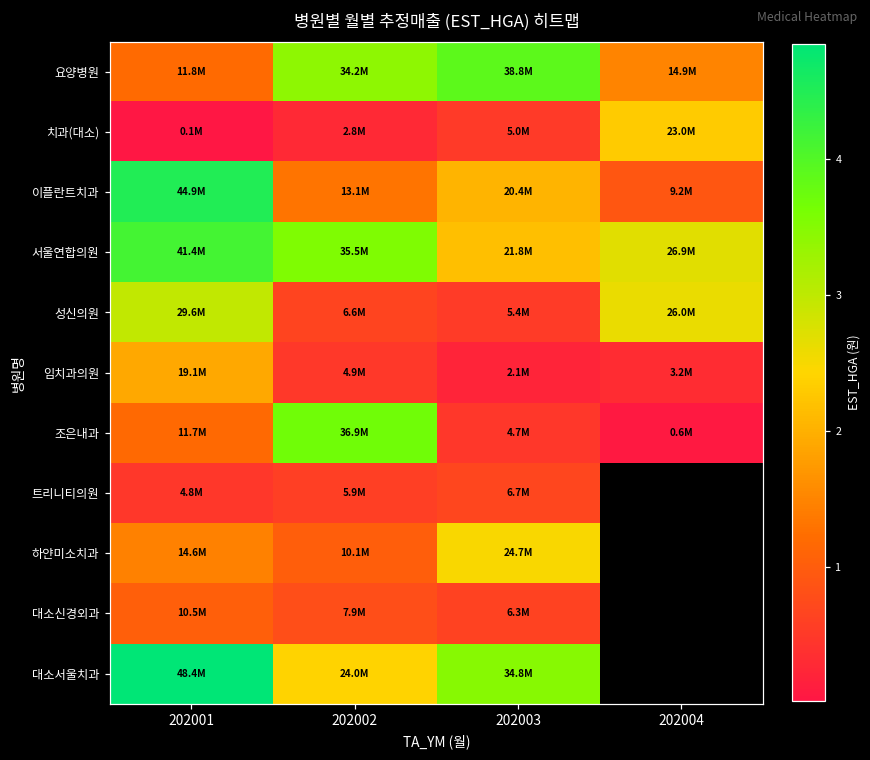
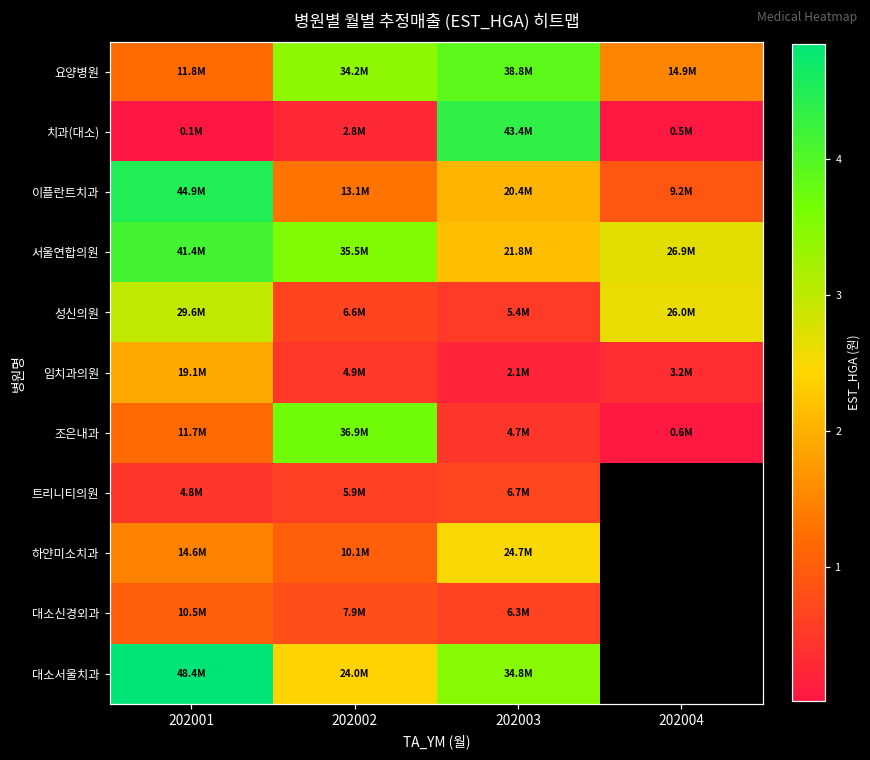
  {
    "요양병원": {
      "202001": "11.8M",
      "202002": "34.2M",
      "202003": "38.8M",
      "202004": "14.9M"
    },
    "치과(대소)": {
      "202001": "0.1M",
      "202002": "2.8M",
-     "202003": "5.0M",
-     "202004": "23.0M"
+     "202003": "43.4M",
+     "202004": "0.5M"
    },
    "이플란트치과": {
      "202001": "44.9M",
      "202002": "13.1M",
      "202003": "20.4M",
      "202004": "9.2M"
    },
    "서울연합의원": {
      "202001": "41.4M",
      "202002": "35.5M",
      "202003": "21.8M",
      "202004": "26.9M"
    },
    "성신의원": {
      "202001": "29.6M",
      "202002": "6.6M",
      "202003": "5.4M",
      "202004": "26.0M"
    },
    "임치과의원": {
      "202001": "19.1M",
      "202002": "4.9M",
      "202003": "2.1M",
      "202004": "3.2M"
    },
    "조은내과": {
      "202001": "11.7M",
      "202002": "36.9M",
      "202003": "4.7M",
      "202004": "0.6M"
    },
    "트리니티의원": {
      "202001": "4.8M",
      "202002": "5.9M",
      "202003": "6.7M"
    },
    "하얀미소치과": {
      "202001": "14.6M",
      "202002": "10.1M",
      "202003": "24.7M"
    },
    "대소신경외과": {
      "202001": "10.5M",
      "202002": "7.9M",
      "202003": "6.3M"
    },
    "대소서울치과": {
      "202001": "48.4M",
      "202002": "24.0M",
      "202003": "34.8M"
    }
  }
